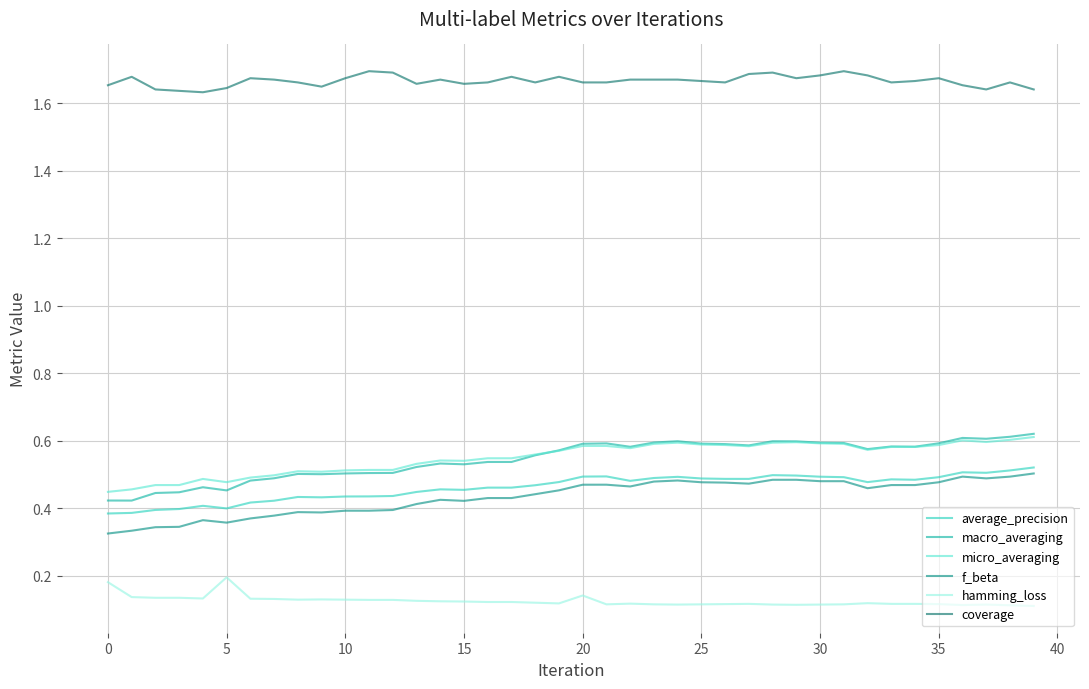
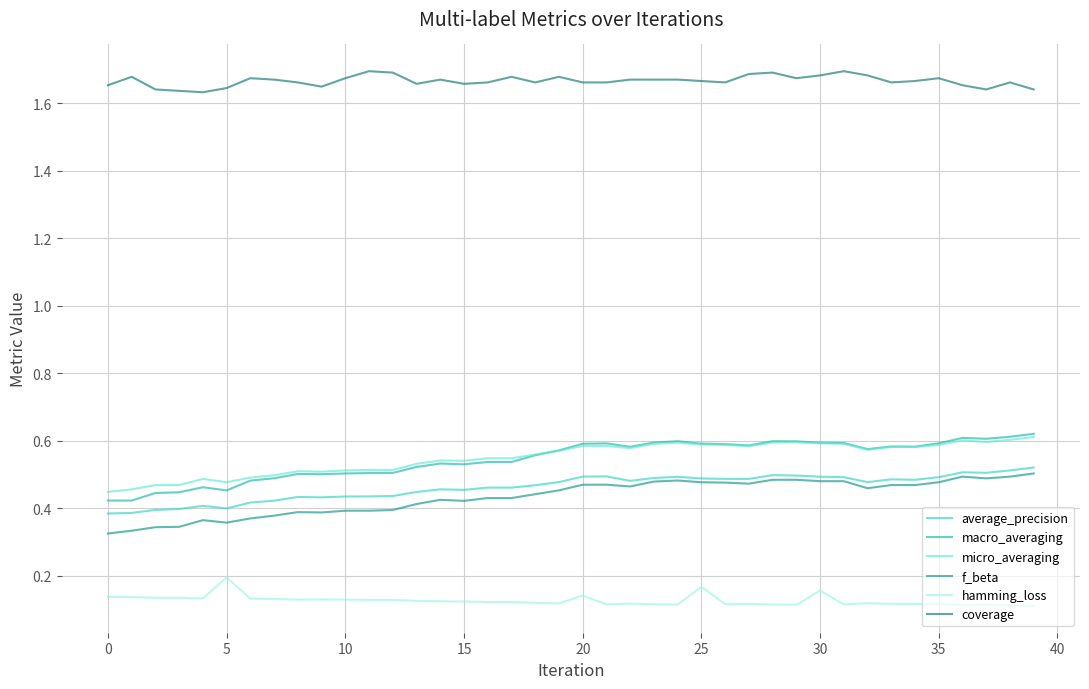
  {
    "hamming_loss": {
-     "0": 0.18,
+     "0": 0.14,
      "5": 0.19,
      "10": 0.13,
      "15": 0.12,
      "20": 0.14,
-     "25": 0.11,
-     "30": 0.11
+     "25": 0.17,
+     "30": 0.16
    }
  }
